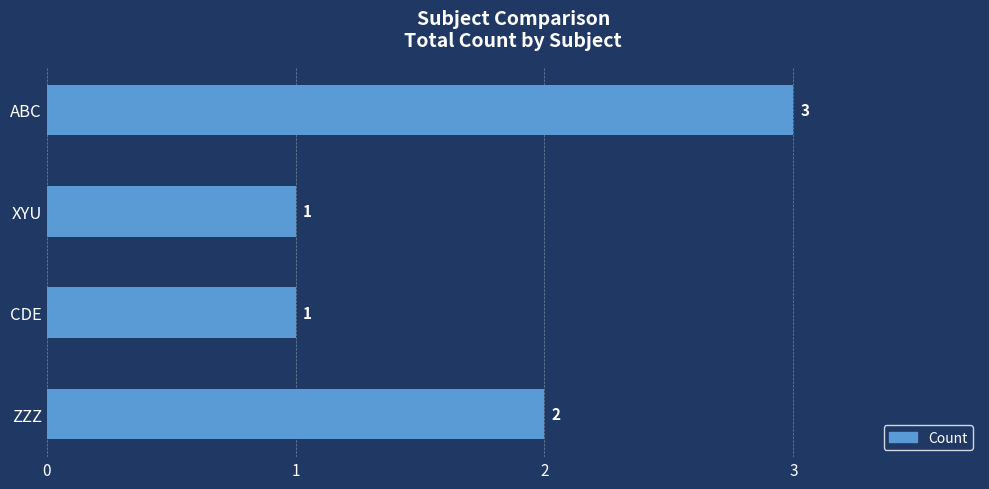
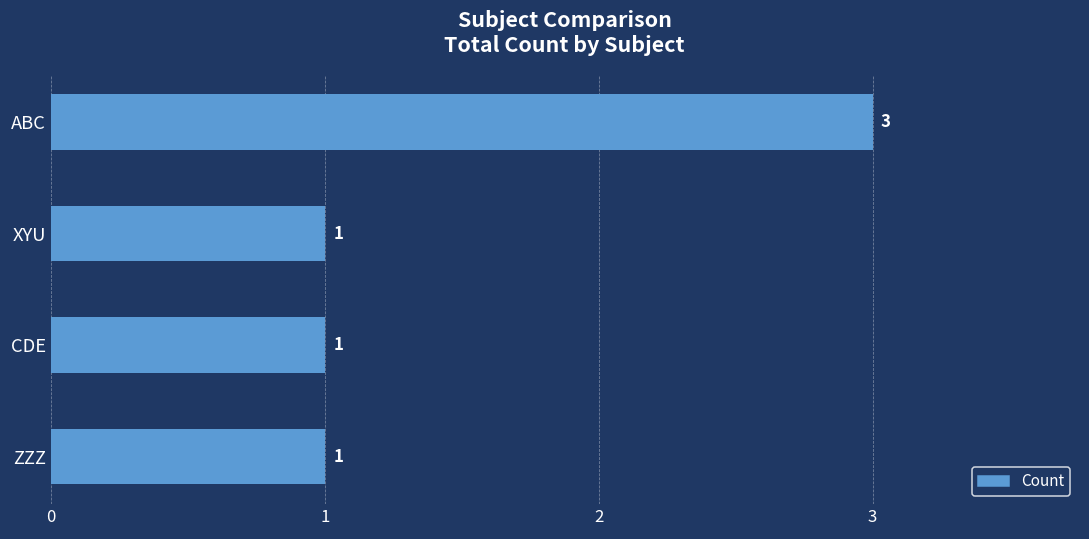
  {
    "ABC": 3,
    "XYU": 1,
    "CDE": 1,
-   "ZZZ": 2
+   "ZZZ": 1
  }
